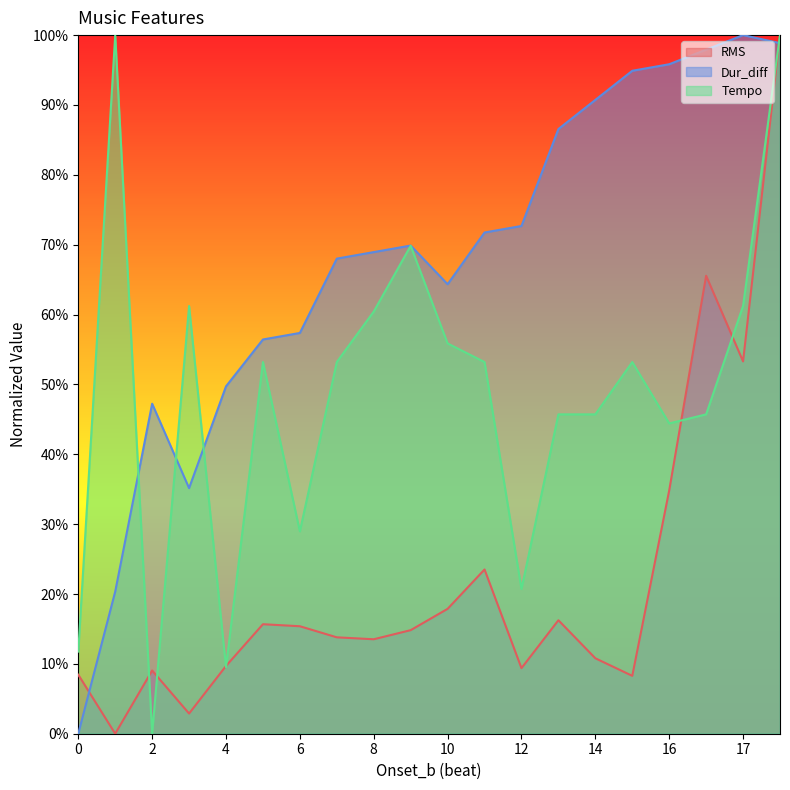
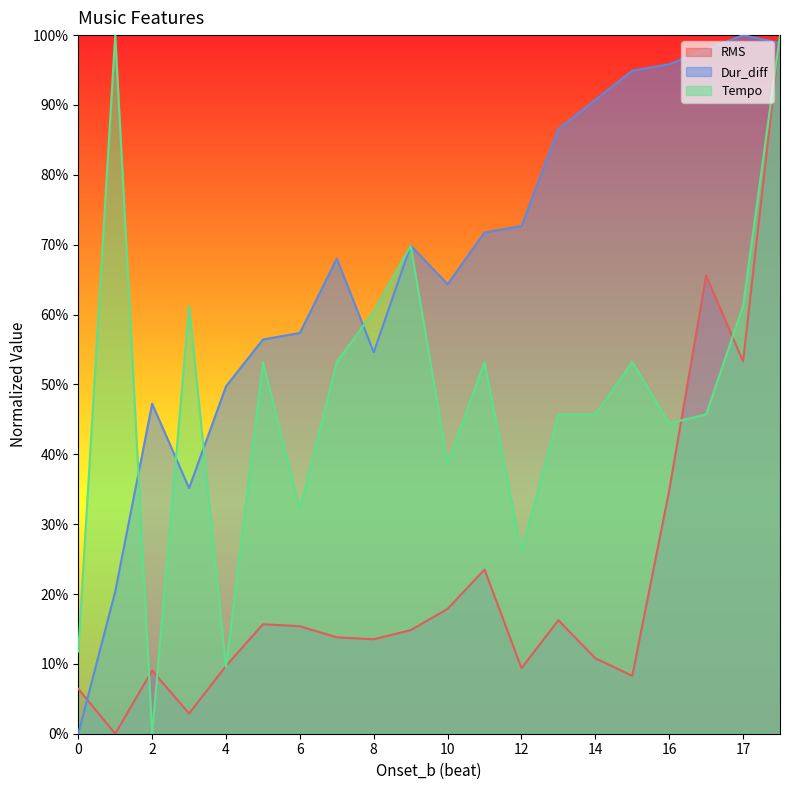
  {
    "RMS": {
-     "0": "8%",
+     "0": "6%",
      "2": "9%",
      "6": "15%",
      "8": "14%",
      "10": "18%",
      "12": "9%",
      "14": "11%",
      "16": "35%"
    },
    "Dur_diff": {
      "0": "0%",
      "2": "47%",
      "4": "50%",
      "6": "57%",
-     "8": "69%",
+     "8": "55%",
      "10": "64%",
      "12": "73%",
      "14": "91%",
      "16": "96%"
    },
    "Tempo": {
      "0": "12%",
      "2": "0%",
-     "6": "29%",
+     "6": "32%",
      "8": "60%",
-     "10": "56%",
-     "12": "21%",
+     "10": "39%",
+     "12": "26%",
      "14": "46%",
      "16": "44%"
    }
  }
